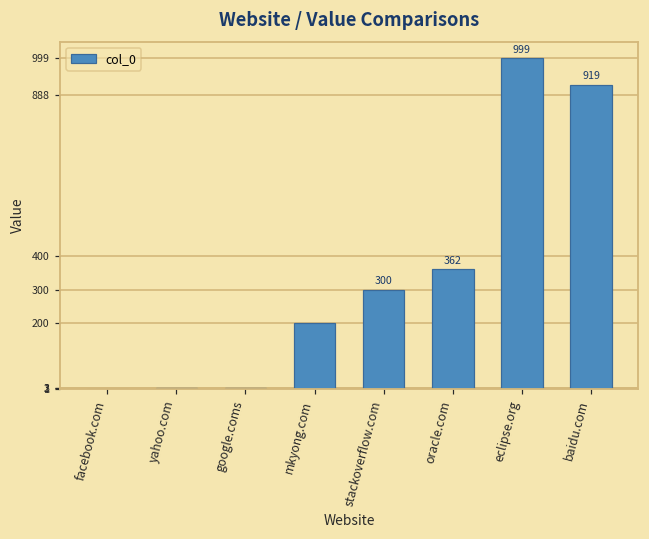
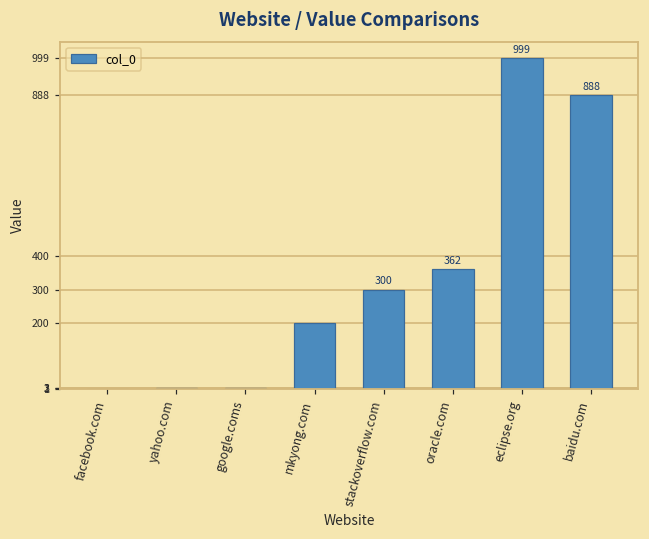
  {
    "stackoverflow.com": 300,
    "oracle.com": 362,
    "eclipse.org": 999,
-   "baidu.com": 919
+   "baidu.com": 888
  }
